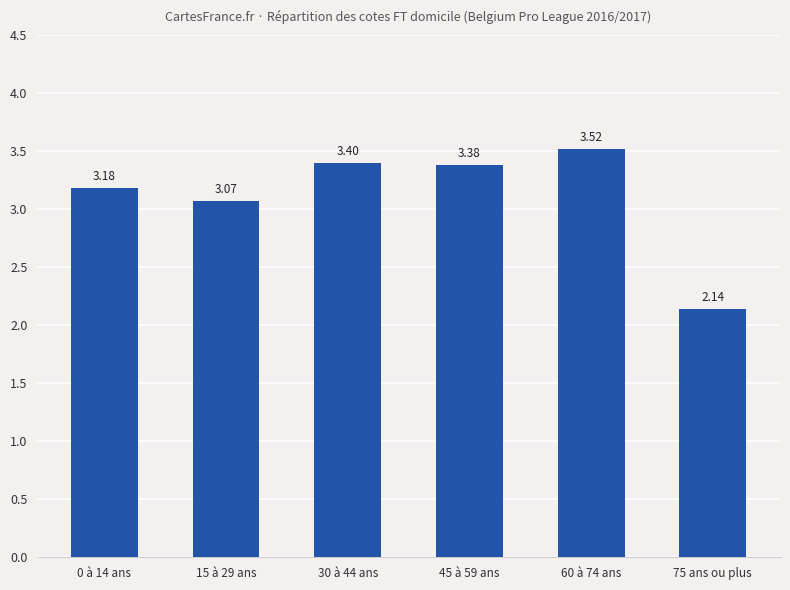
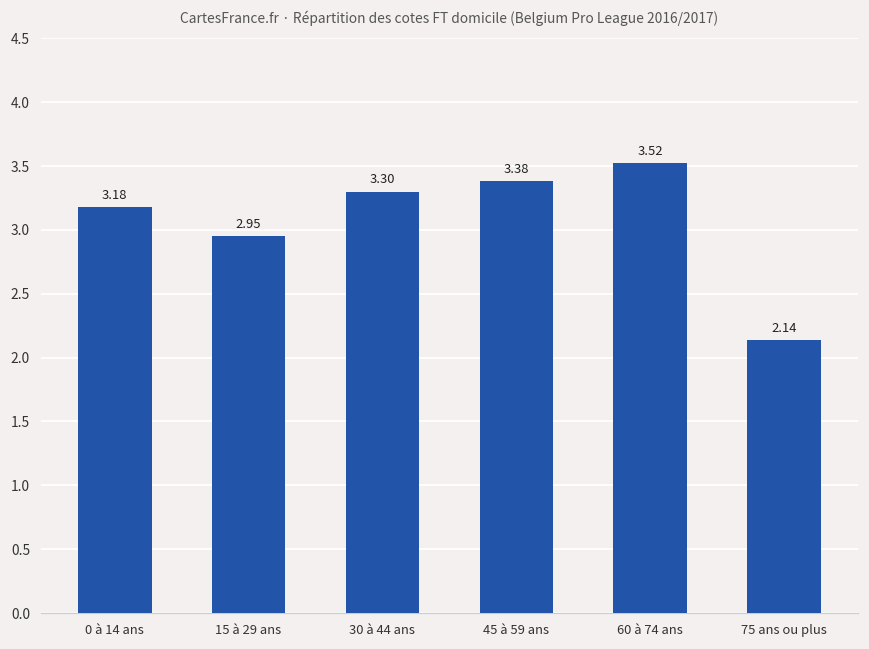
  {
    "0 à 14 ans": 3.18,
-   "15 à 29 ans": 3.07,
-   "30 à 44 ans": 3.40,
+   "15 à 29 ans": 2.95,
+   "30 à 44 ans": 3.30,
    "45 à 59 ans": 3.38,
    "60 à 74 ans": 3.52,
    "75 ans ou plus": 2.14
  }
